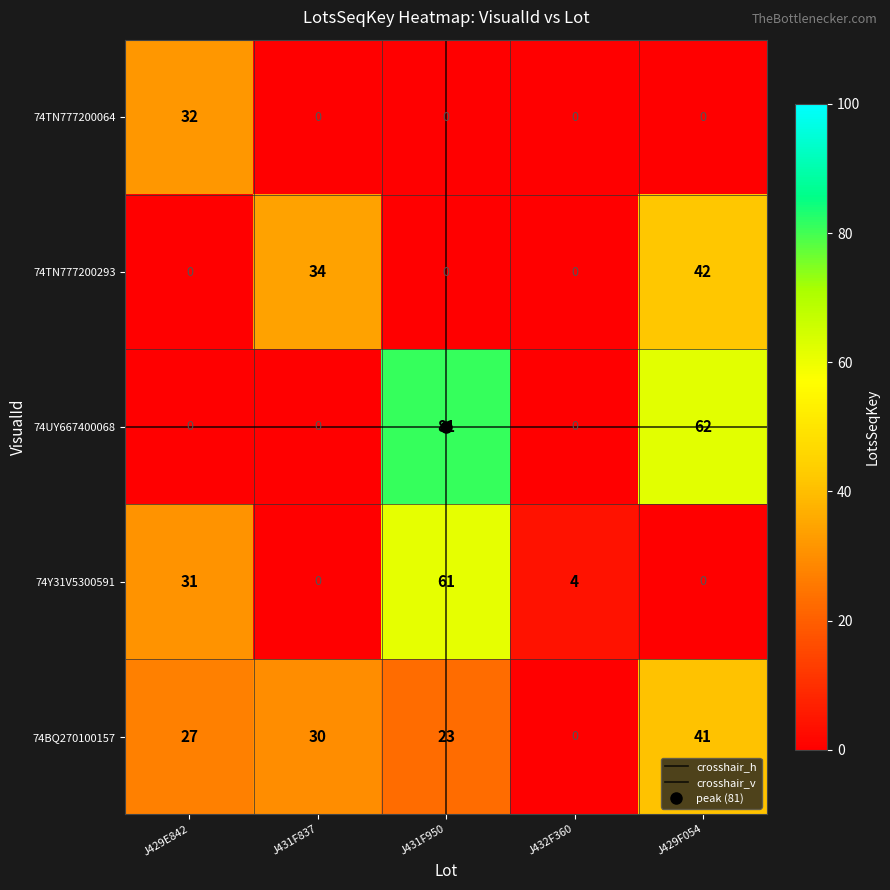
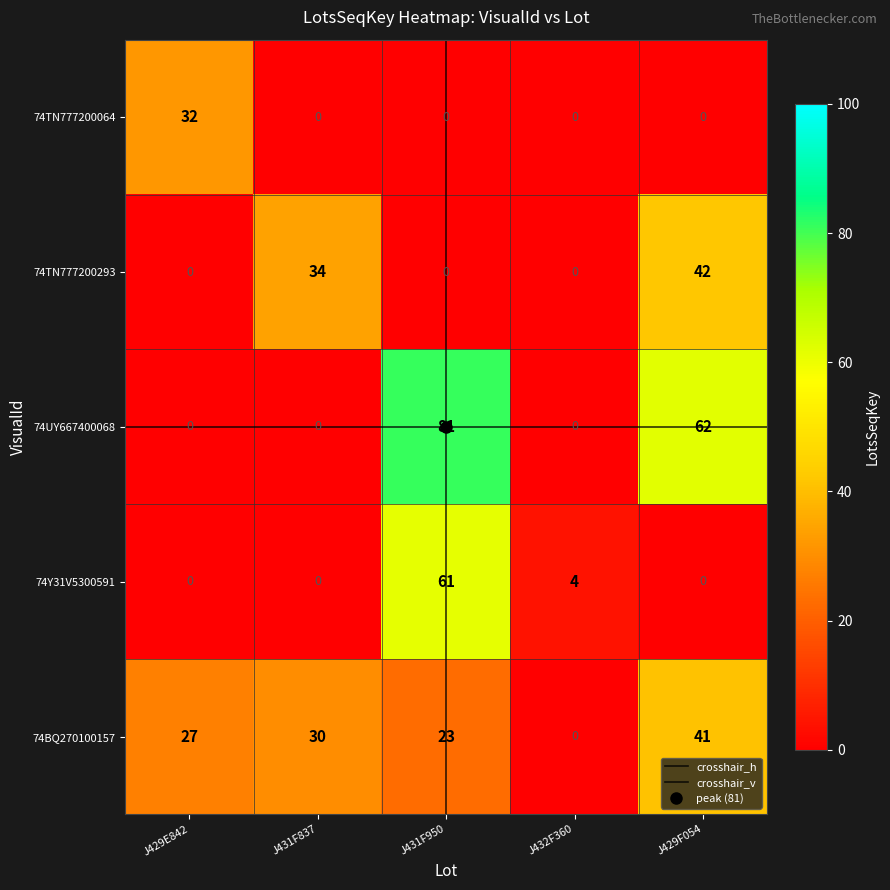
  {
    "74TN777200064": {
      "J429E842": 32,
      "J431F837": 0,
      "J431F950": 0,
      "J432F360": 0,
      "J429F054": 0
    },
    "74TN777200293": {
      "J429E842": 0,
      "J431F837": 34,
      "J431F950": 0,
      "J432F360": 0,
      "J429F054": 42
    },
    "74UY667400068": {
      "J429E842": 0,
      "J431F837": 0,
      "J432F360": 0,
      "J429F054": 62
    },
    "74Y31V5300591": {
-     "J429E842": 31,
+     "J429E842": 0,
      "J431F837": 0,
      "J431F950": 61,
      "J432F360": 4,
      "J429F054": 0
    },
    "74BQ270100157": {
      "J429E842": 27,
      "J431F837": 30,
      "J431F950": 23,
      "J432F360": 0,
      "J429F054": 41
    }
  }
